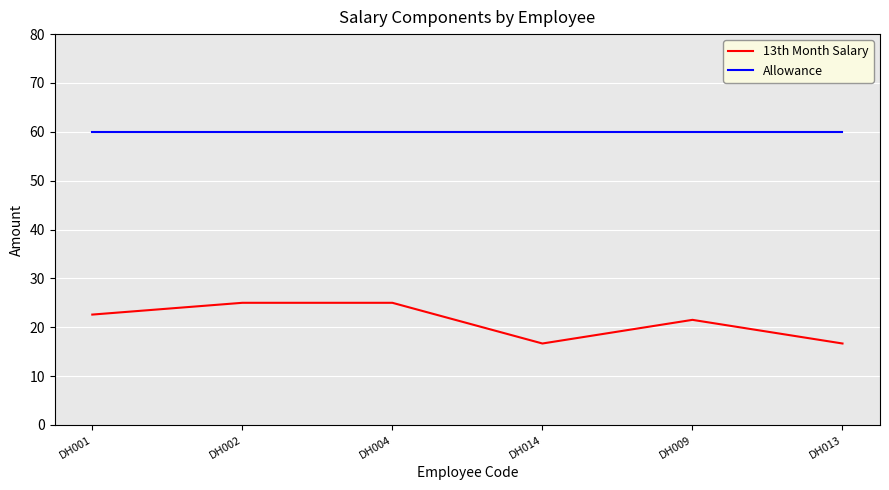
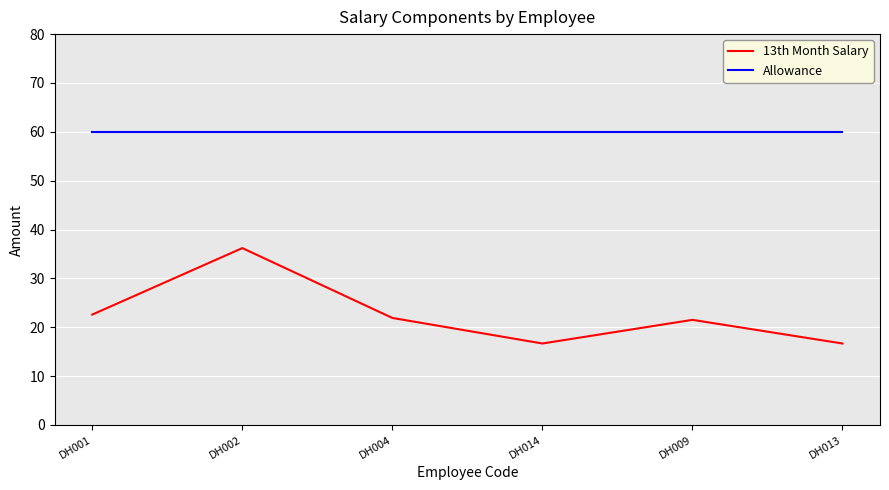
  {
    "13th Month Salary": {
      "DH001": 23,
-     "DH002": 25,
-     "DH004": 25,
+     "DH002": 36,
+     "DH004": 22,
      "DH014": 17,
      "DH009": 22,
      "DH013": 17
    },
    "Allowance": {
      "DH001": 60,
      "DH002": 60,
      "DH004": 60,
      "DH014": 60,
      "DH009": 60,
      "DH013": 60
    }
  }
